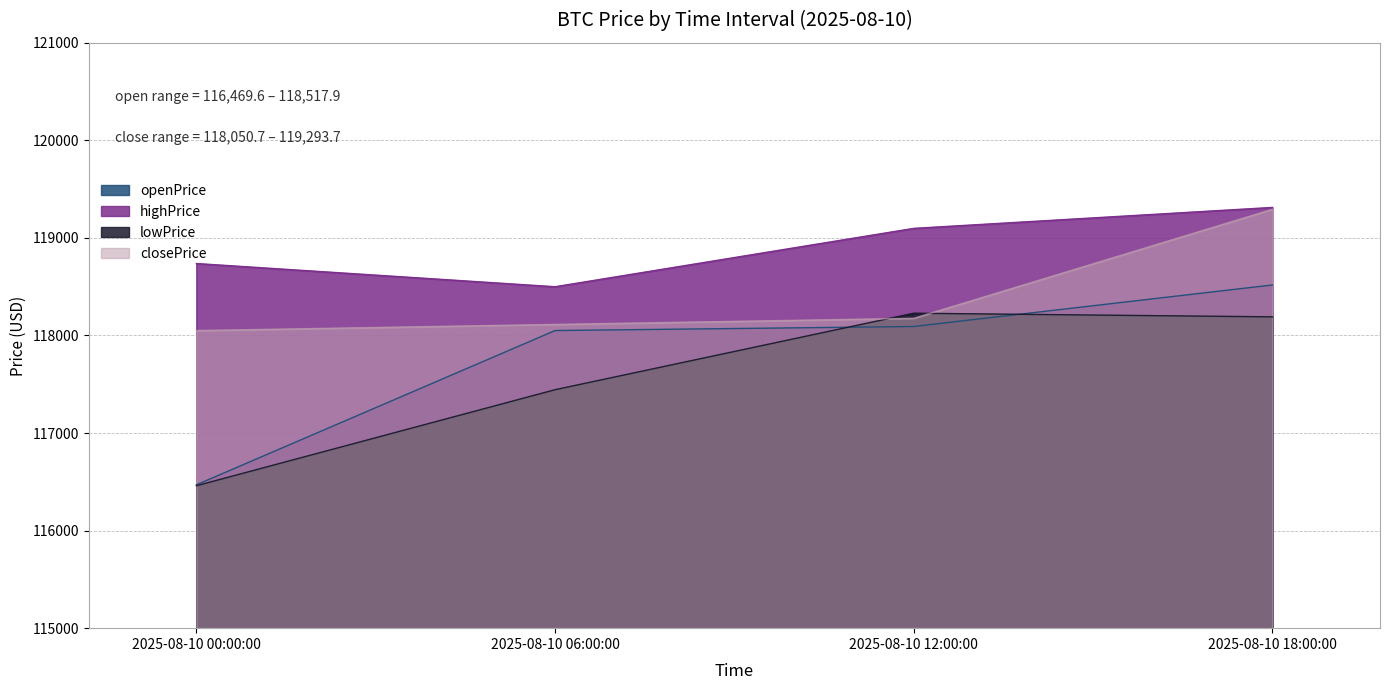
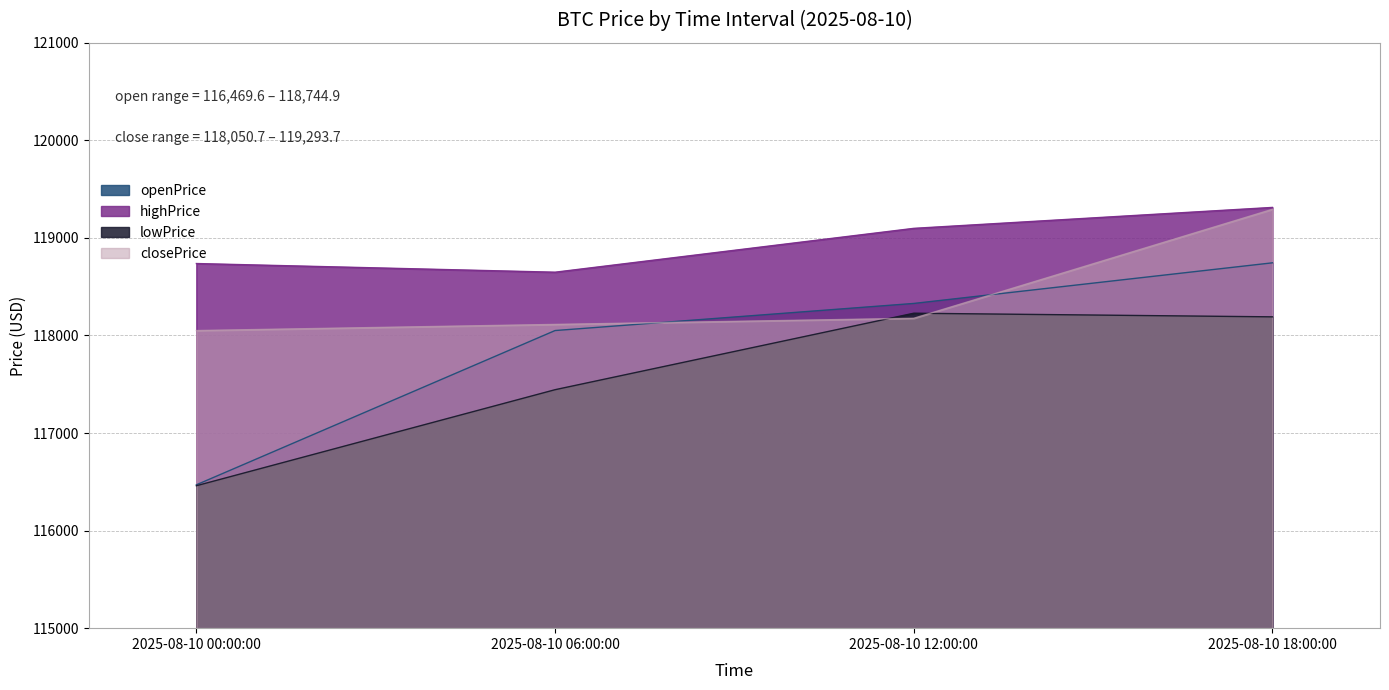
  {
    "openPrice": {
-     "2025-08-10 12:00:00": "118100",
-     "2025-08-10 18:00:00": "118,517.9"
+     "2025-08-10 12:00:00": "118300",
+     "2025-08-10 18:00:00": "118,744.9"
    },
    "highPrice": {
      "2025-08-10 00:00:00": "118700",
-     "2025-08-10 06:00:00": "118500",
+     "2025-08-10 06:00:00": "118600",
      "2025-08-10 12:00:00": "119100"
    },
    "lowPrice": {
      "2025-08-10 06:00:00": "117400",
      "2025-08-10 12:00:00": "118200",
      "2025-08-10 18:00:00": "118200"
    },
    "closePrice": {
      "2025-08-10 00:00:00": "118100",
      "2025-08-10 06:00:00": "118100",
      "2025-08-10 12:00:00": "118200"
    }
  }
